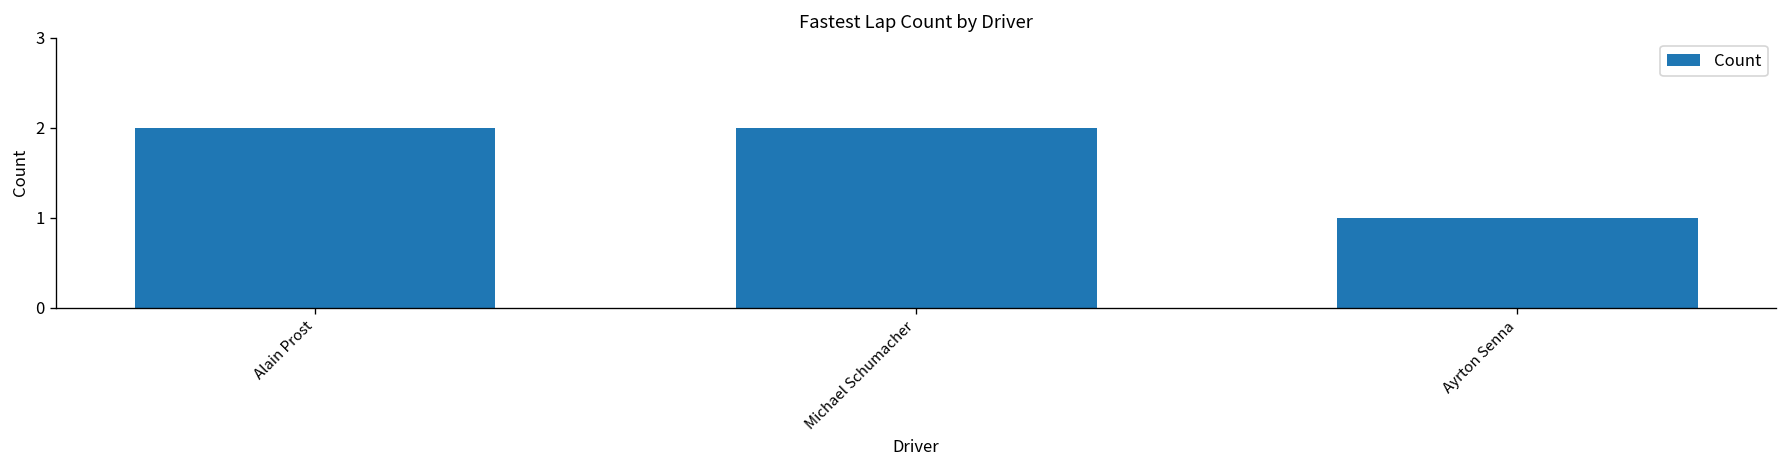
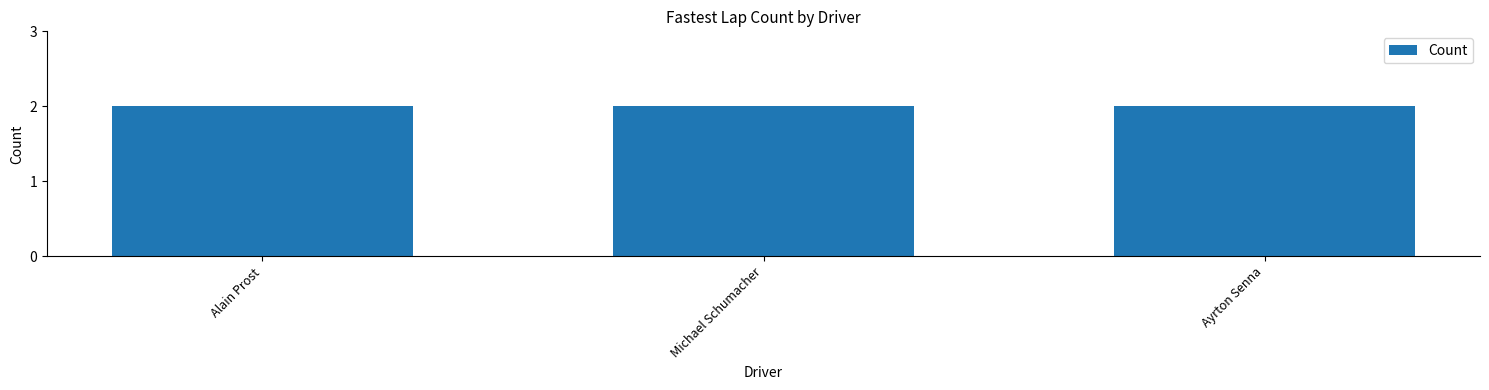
  {
    "Alain Prost": 2,
    "Michael Schumacher": 2,
-   "Ayrton Senna": 1
+   "Ayrton Senna": 2
  }
